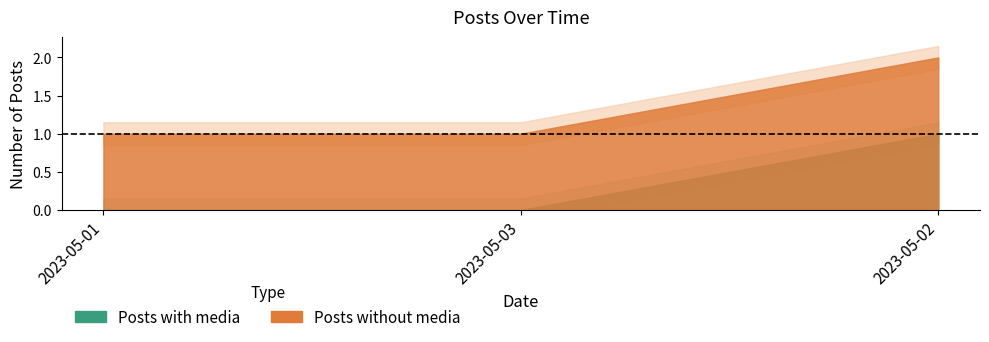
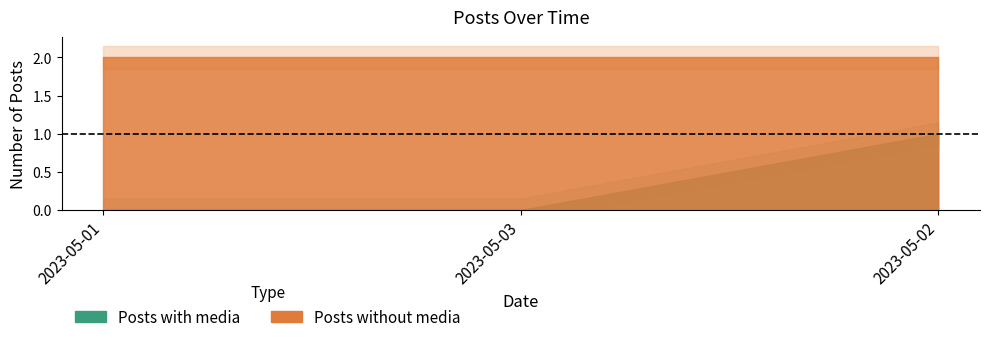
  {
    "Posts with media": {
      "2023-05-01": 0,
      "2023-05-03": 0,
      "2023-05-02": 1
    },
    "Posts without media": {
-     "2023-05-01": 1,
-     "2023-05-03": 1,
+     "2023-05-01": 2,
+     "2023-05-03": 2,
      "2023-05-02": 2
    }
  }
